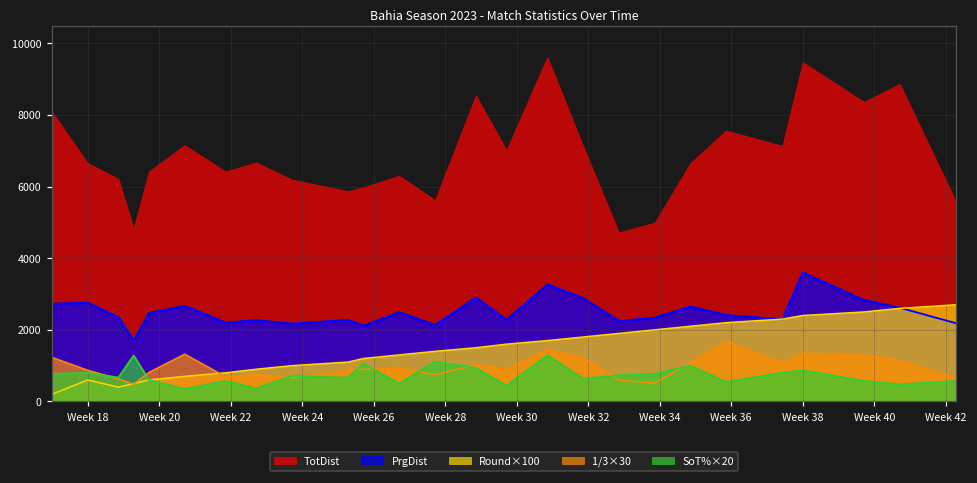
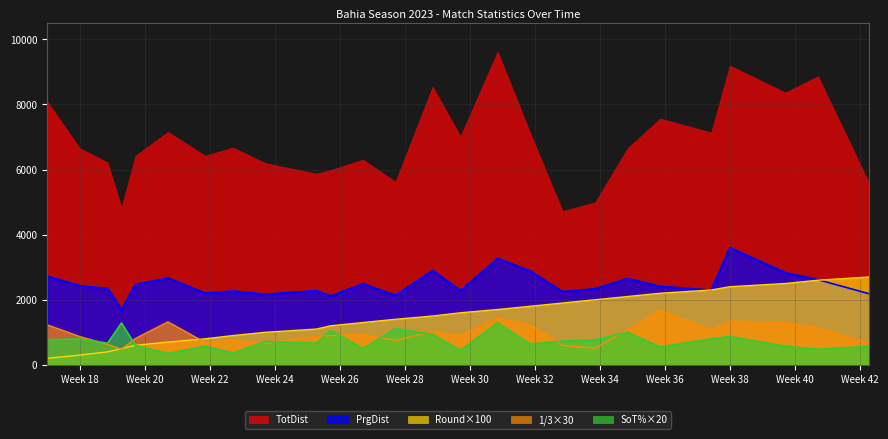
  {
    "TotDist": {
      "Week 18": 6700,
-     "Week 38": 9500
+     "Week 38": 9200
    },
    "PrgDist": {
-     "Week 18": 2800,
+     "Week 18": 2400,
      "Week 38": 3600
    },
    "Round×100": {
-     "Week 18": 600,
+     "Week 18": 300,
      "Week 38": 2400
    },
    "1/3×30": {
      "Week 38": 1400
    },
    "SoT%×20": {
      "Week 38": 900
    }
  }
